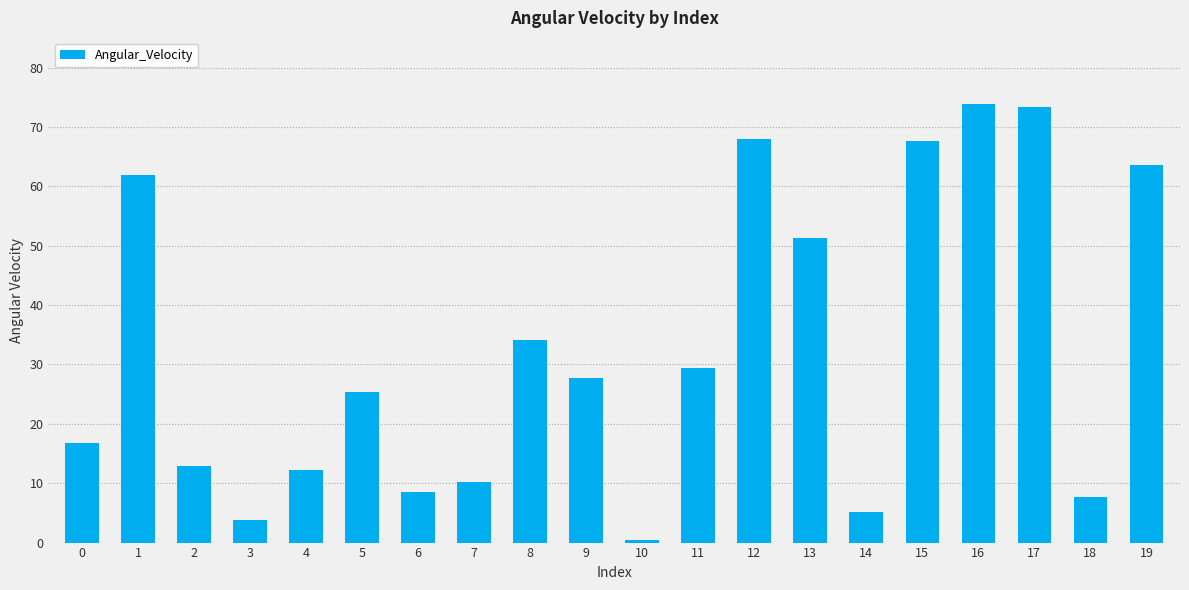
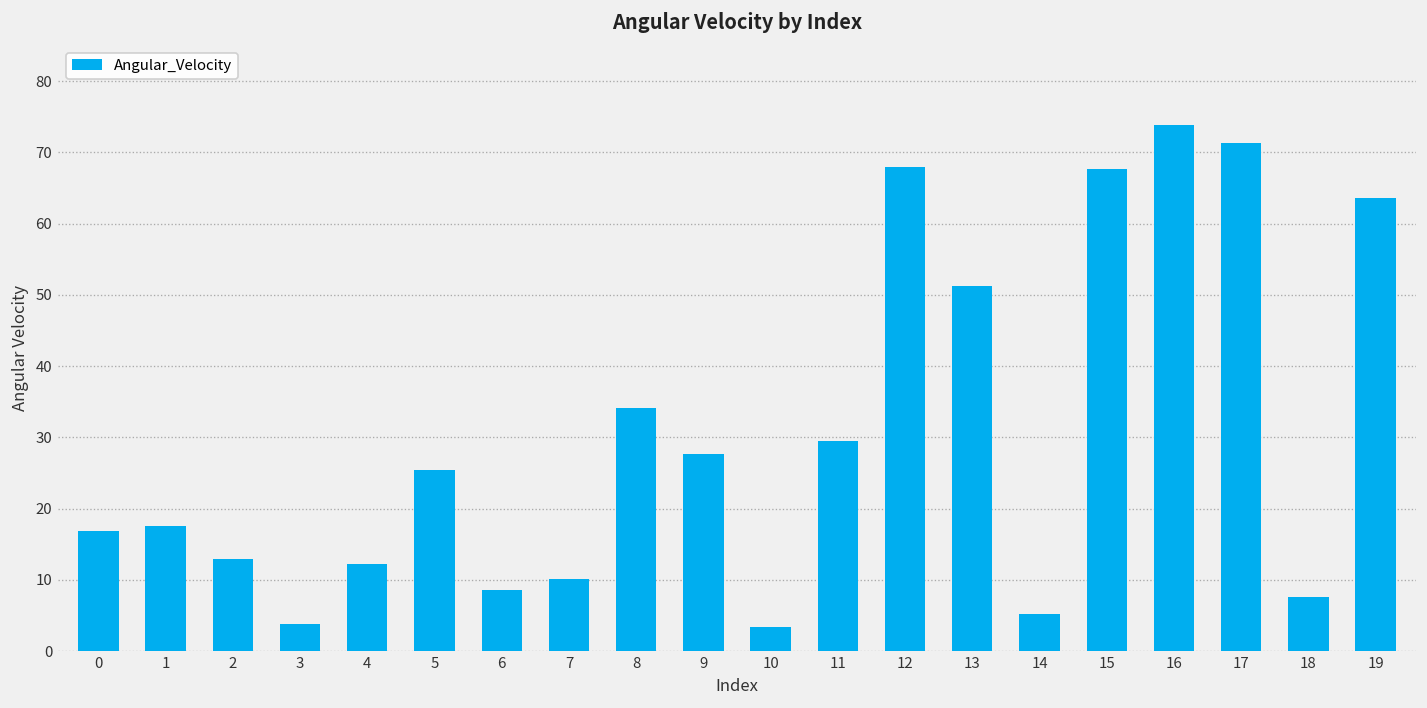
  {
    "0": 17,
-   "1": 62,
+   "1": 18,
    "2": 13,
    "3": 4,
    "4": 12,
    "5": 25,
    "6": 9,
    "7": 10,
    "8": 34,
    "9": 28,
-   "10": 1,
+   "10": 3,
    "11": 29,
    "12": 68,
    "13": 51,
    "14": 5,
    "15": 68,
    "16": 74,
-   "17": 73,
+   "17": 71,
    "18": 8,
    "19": 64
  }
